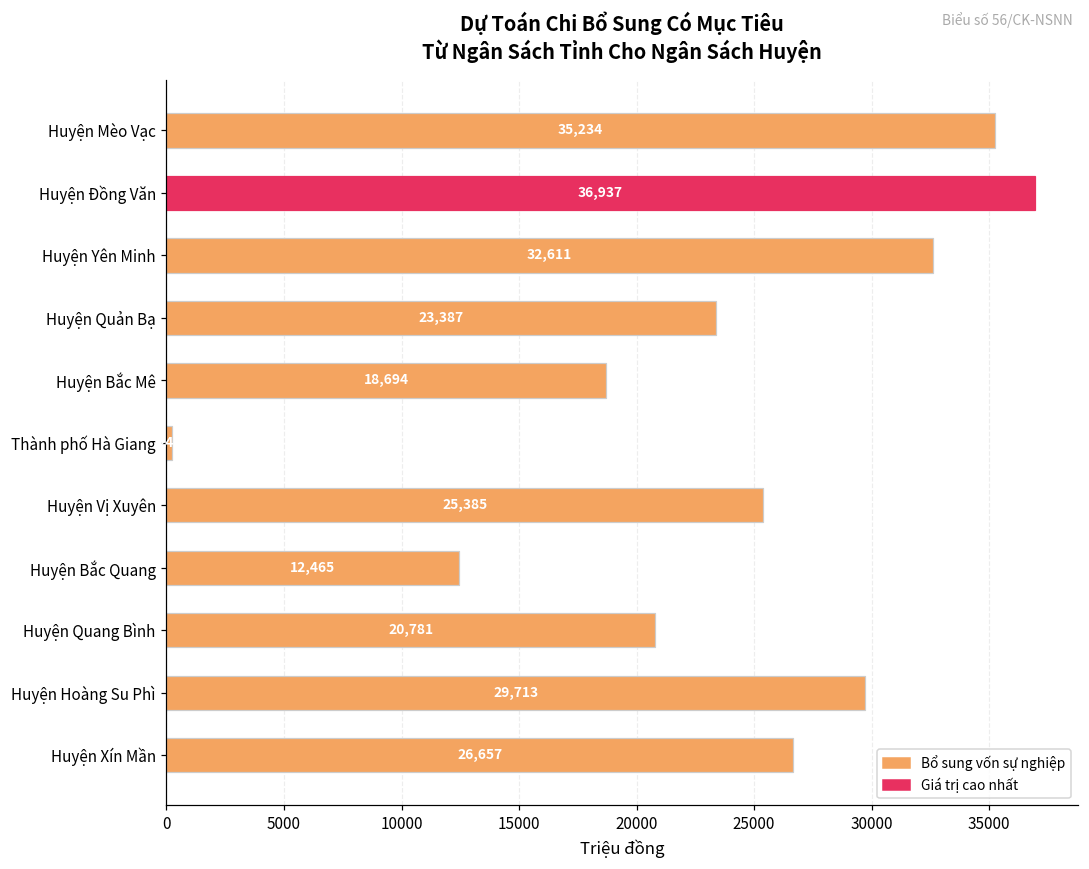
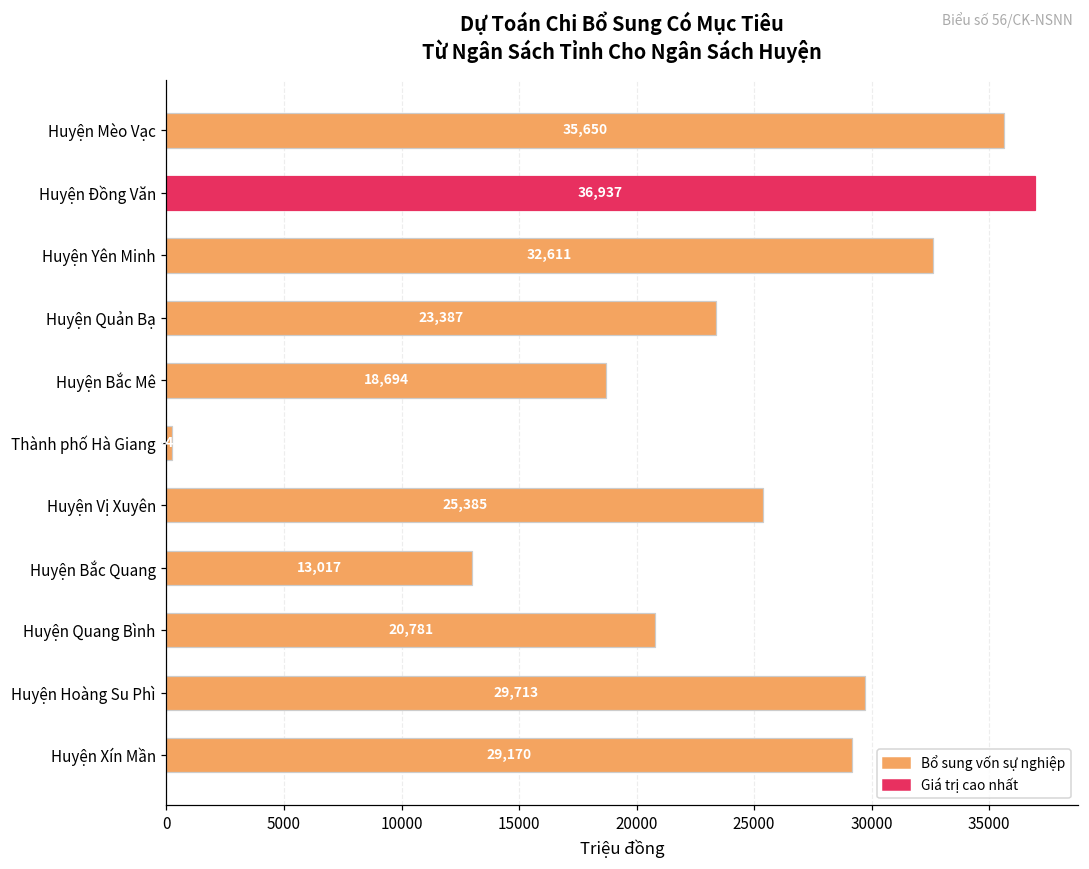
  {
-   "Huyện Mèo Vạc": "35,234",
+   "Huyện Mèo Vạc": "35,650",
    "Huyện Đồng Văn": "36,937",
    "Huyện Yên Minh": "32,611",
    "Huyện Quản Bạ": "23,387",
    "Huyện Bắc Mê": "18,694",
    "Huyện Vị Xuyên": "25,385",
-   "Huyện Bắc Quang": "12,465",
+   "Huyện Bắc Quang": "13,017",
    "Huyện Quang Bình": "20,781",
    "Huyện Hoàng Su Phì": "29,713",
-   "Huyện Xín Mần": "26,657"
+   "Huyện Xín Mần": "29,170"
  }
